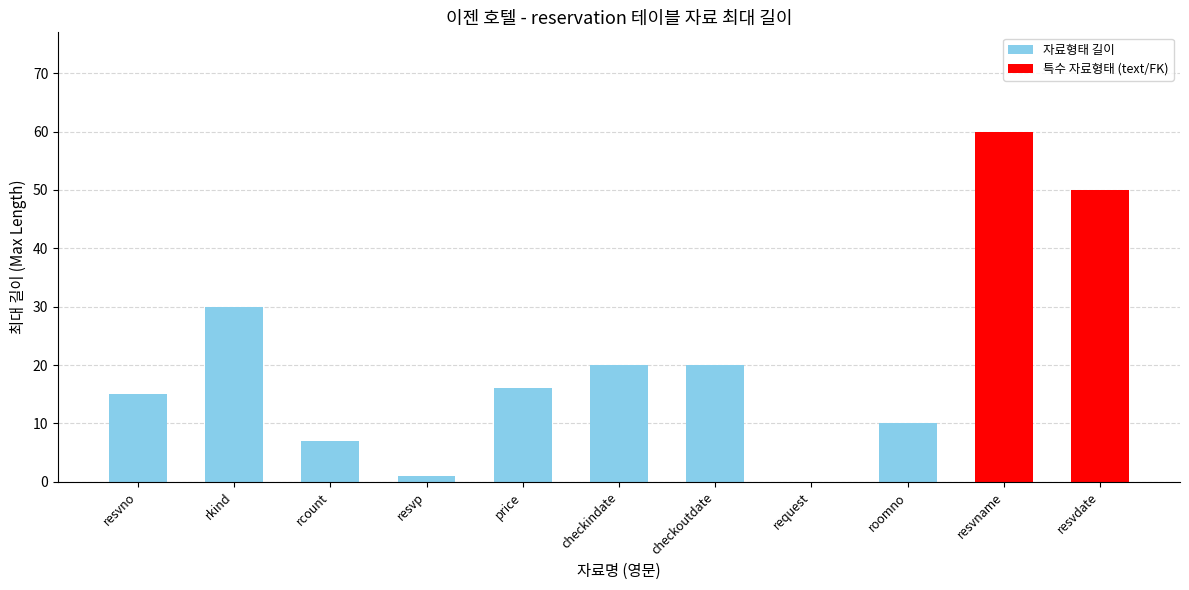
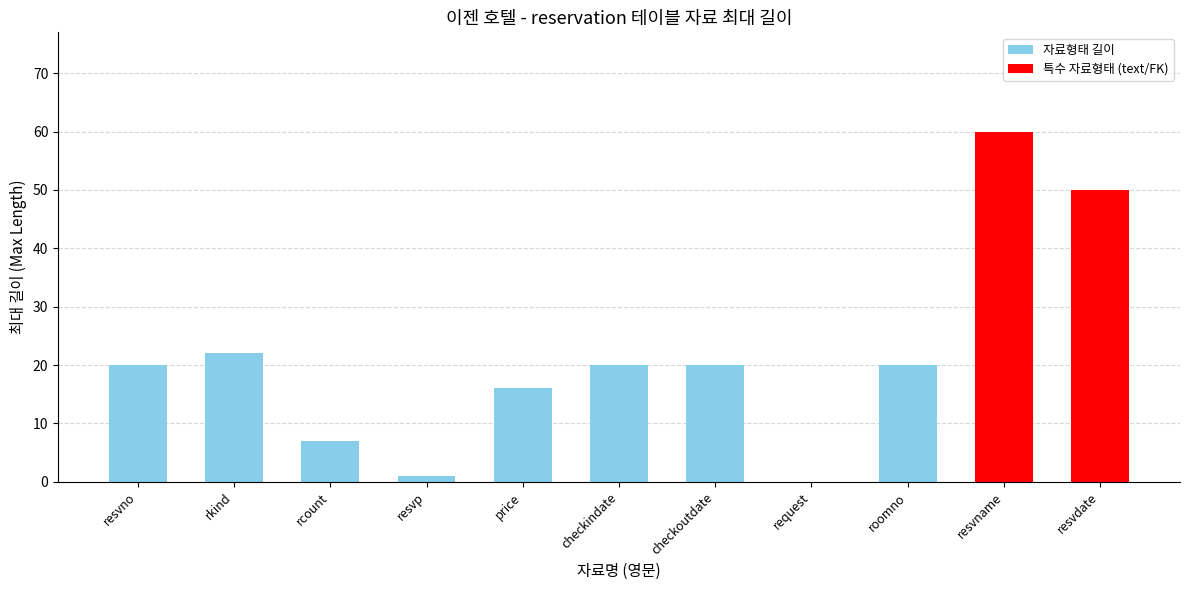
  {
    "자료형태 길이": {
-     "resvno": 15,
-     "rkind": 30,
+     "resvno": 20,
+     "rkind": 22,
      "rcount": 7,
      "resvp": 1,
      "price": 16,
      "checkindate": 20,
      "checkoutdate": 20,
-     "roomno": 10
+     "roomno": 20
    },
    "특수 자료형태 (text/FK)": {
      "request": 0,
      "resvname": 60,
      "resvdate": 50
    }
  }
